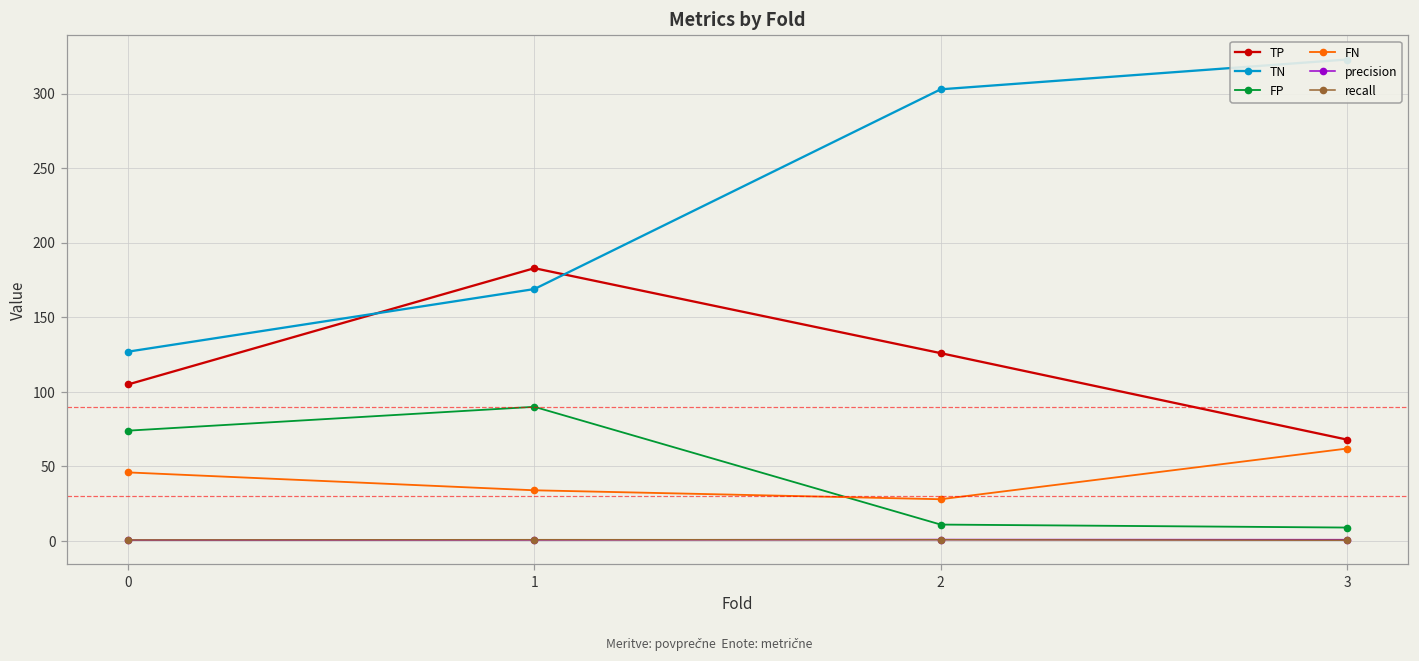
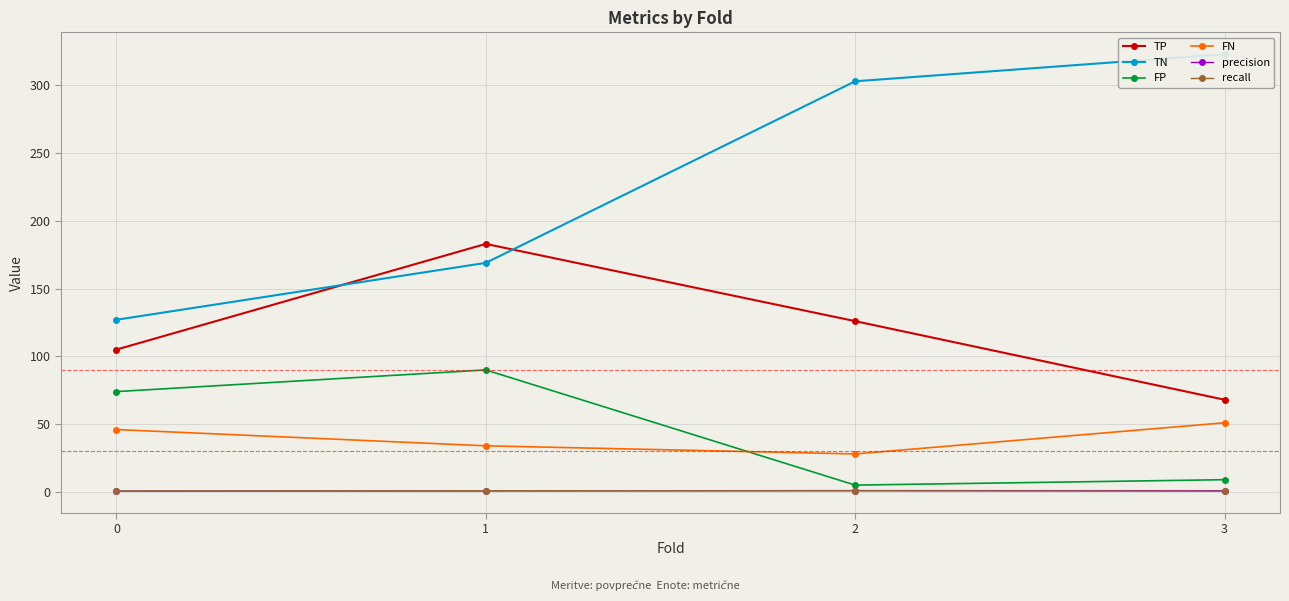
  {
    "TP": {
      "0": 105,
      "1": 183,
      "2": 126,
      "3": 68
    },
    "TN": {
      "0": 127,
      "1": 169,
      "2": 303
    },
    "FP": {
      "0": 74,
      "1": 90,
-     "2": 11,
+     "2": 5,
      "3": 9
    },
    "FN": {
      "0": 46,
      "1": 34,
      "2": 28,
-     "3": 62
+     "3": 51
    },
    "recall": {
      "0": 1,
      "1": 1,
      "2": 1,
      "3": 1
    }
  }
